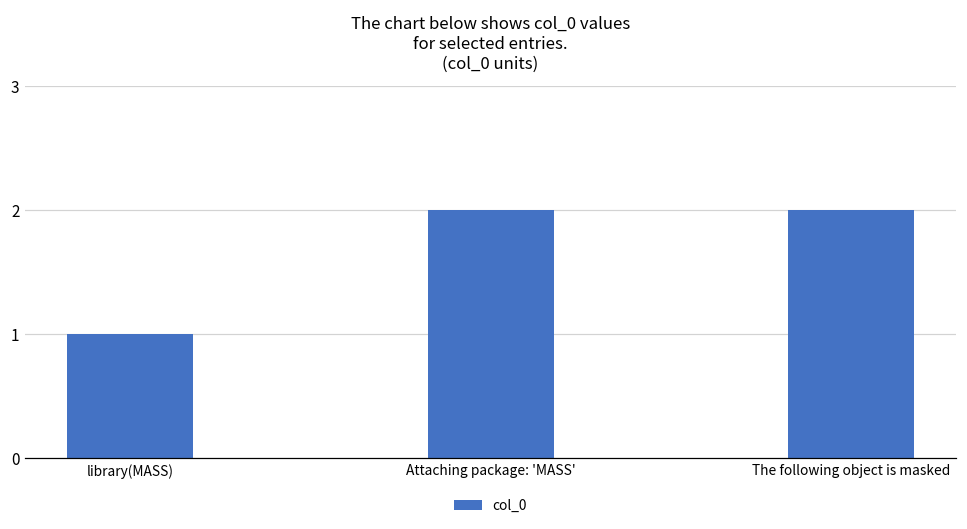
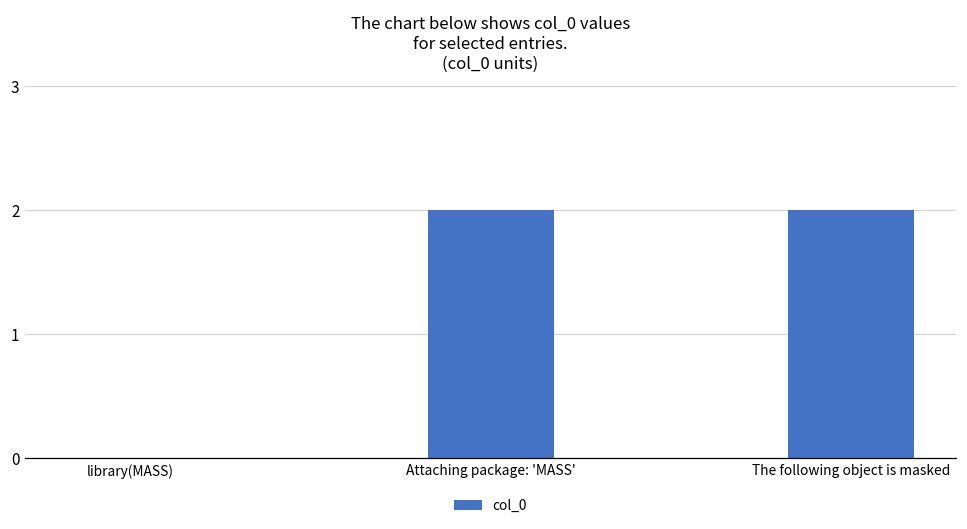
  {
-   "library(MASS)": 1,
+   "library(MASS)": 0,
    "Attaching package: 'MASS'": 2,
    "The following object is masked": 2
  }
